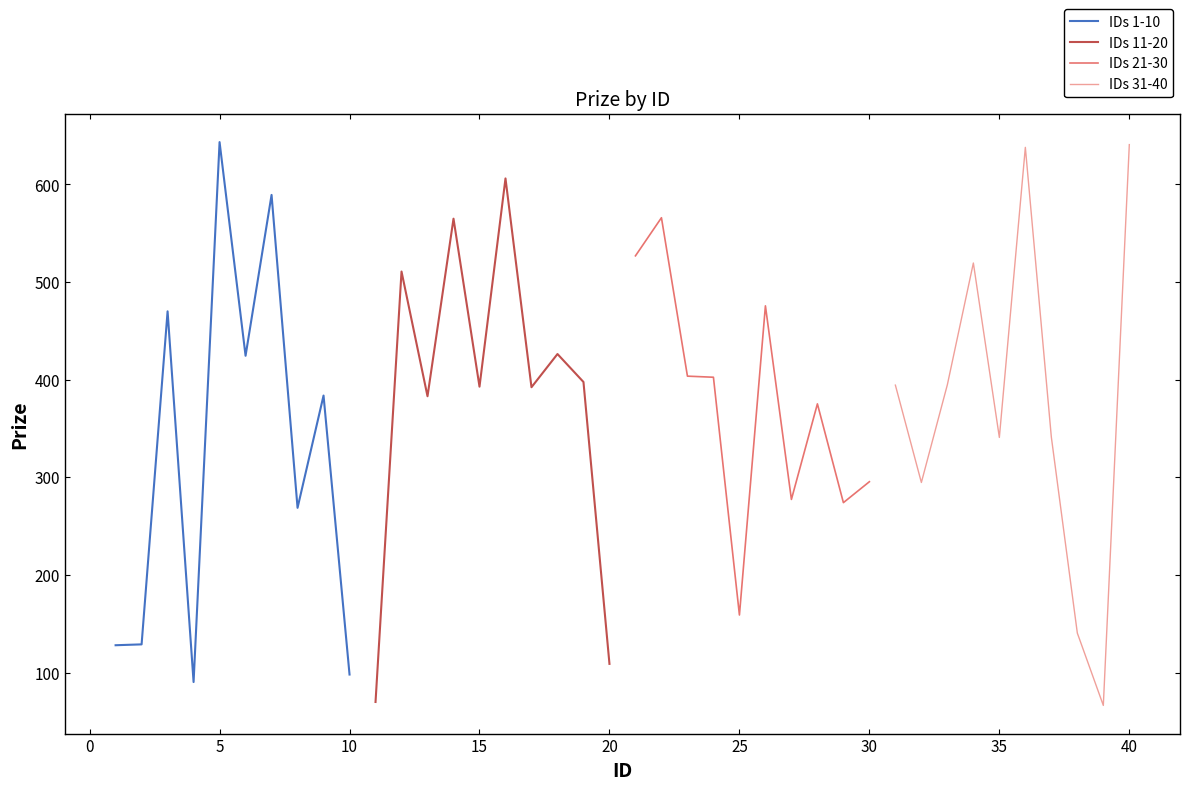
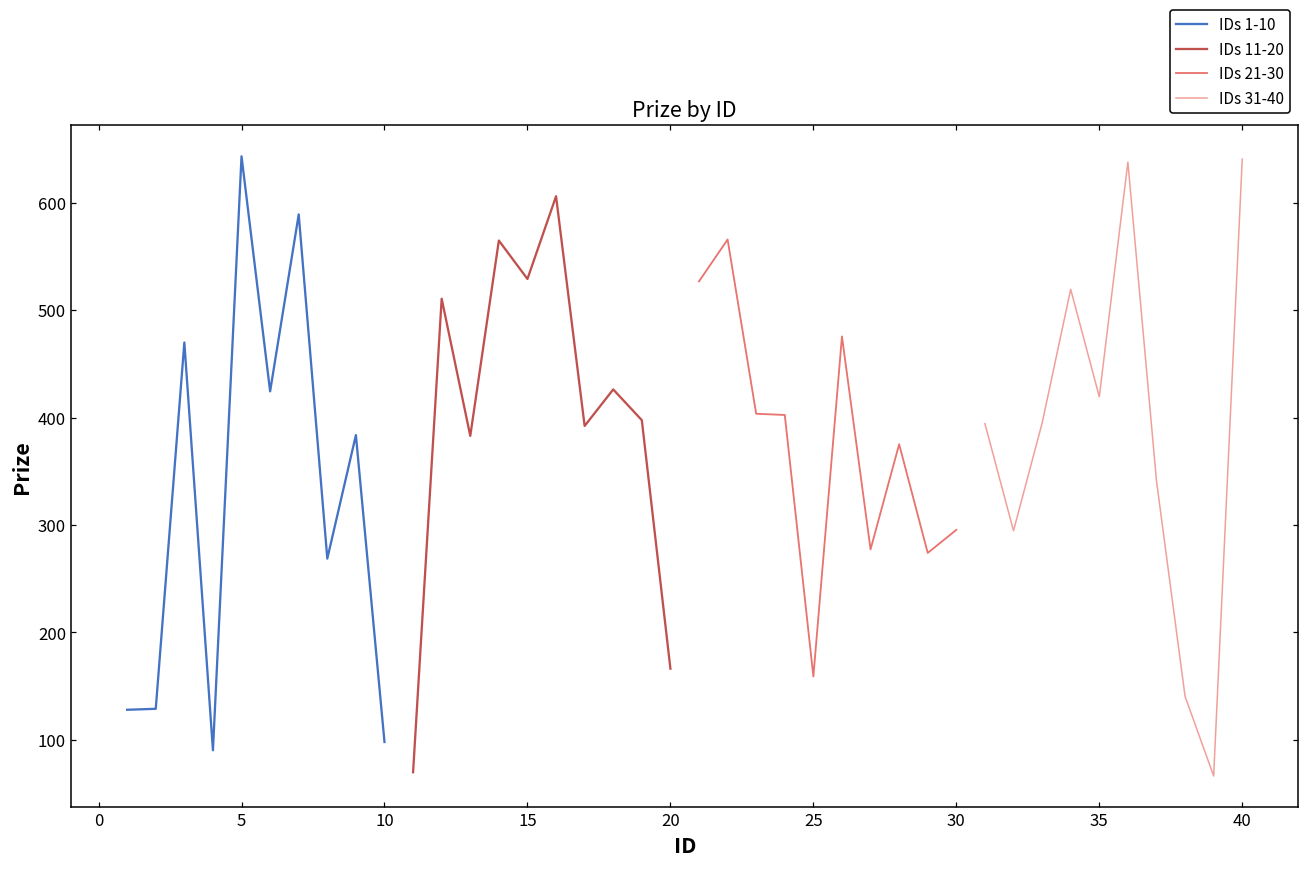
  {
    "IDs 1-10": {
      "5": 640,
      "10": 100
    },
    "IDs 11-20": {
-     "15": 390,
-     "20": 110
+     "15": 530,
+     "20": 170
    },
    "IDs 21-30": {
      "25": 160,
      "30": 300
    },
    "IDs 31-40": {
-     "35": 340,
+     "35": 420,
      "40": 640
    }
  }
